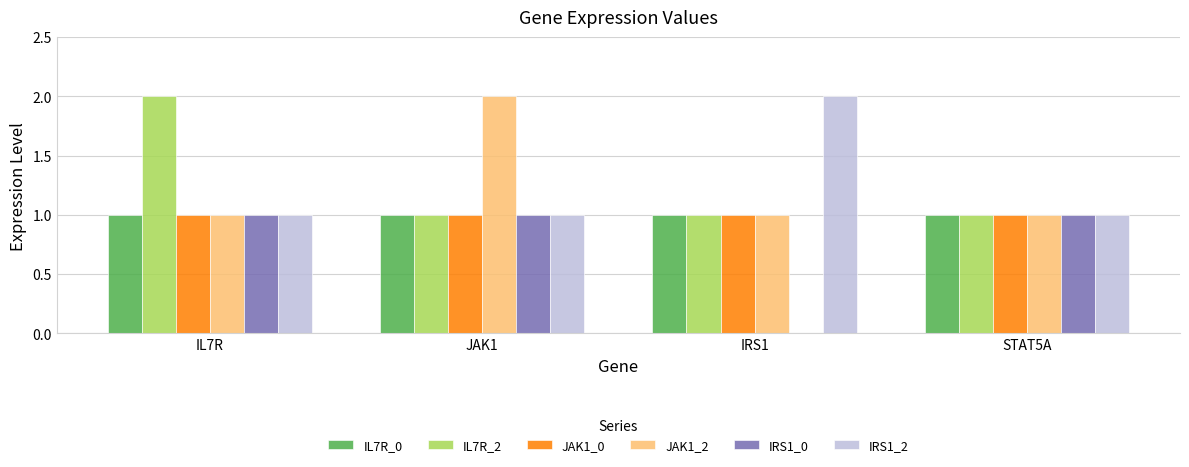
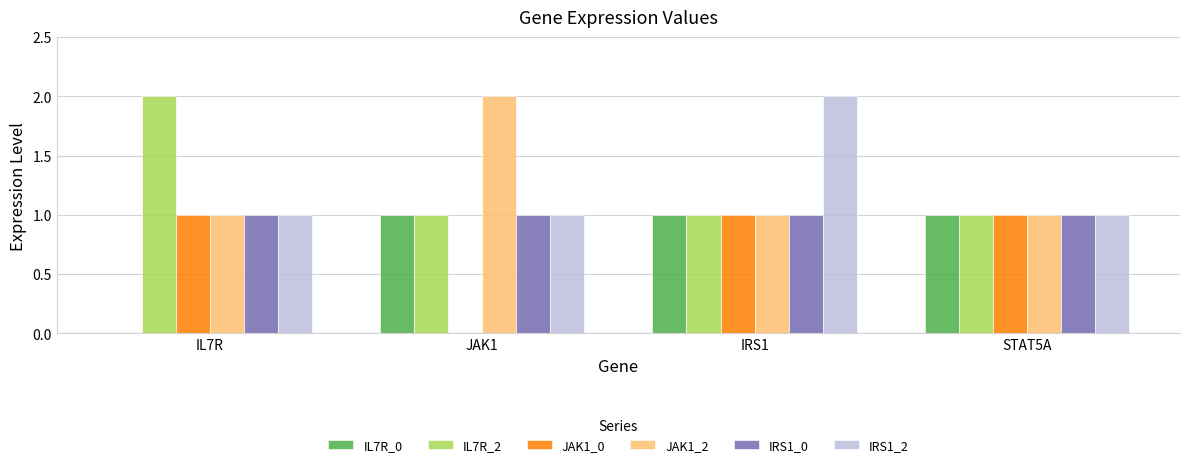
  {
    "IL7R_0": {
-     "IL7R": 1,
+     "IL7R": 0,
      "JAK1": 1,
      "IRS1": 1,
      "STAT5A": 1
    },
    "IL7R_2": {
      "IL7R": 2,
      "JAK1": 1,
      "IRS1": 1,
      "STAT5A": 1
    },
    "JAK1_0": {
      "IL7R": 1,
-     "JAK1": 1,
+     "JAK1": 0,
      "IRS1": 1,
      "STAT5A": 1
    },
    "JAK1_2": {
      "IL7R": 1,
      "JAK1": 2,
      "IRS1": 1,
      "STAT5A": 1
    },
    "IRS1_0": {
      "IL7R": 1,
      "JAK1": 1,
-     "IRS1": 0,
+     "IRS1": 1,
      "STAT5A": 1
    },
    "IRS1_2": {
      "IL7R": 1,
      "JAK1": 1,
      "IRS1": 2,
      "STAT5A": 1
    }
  }
